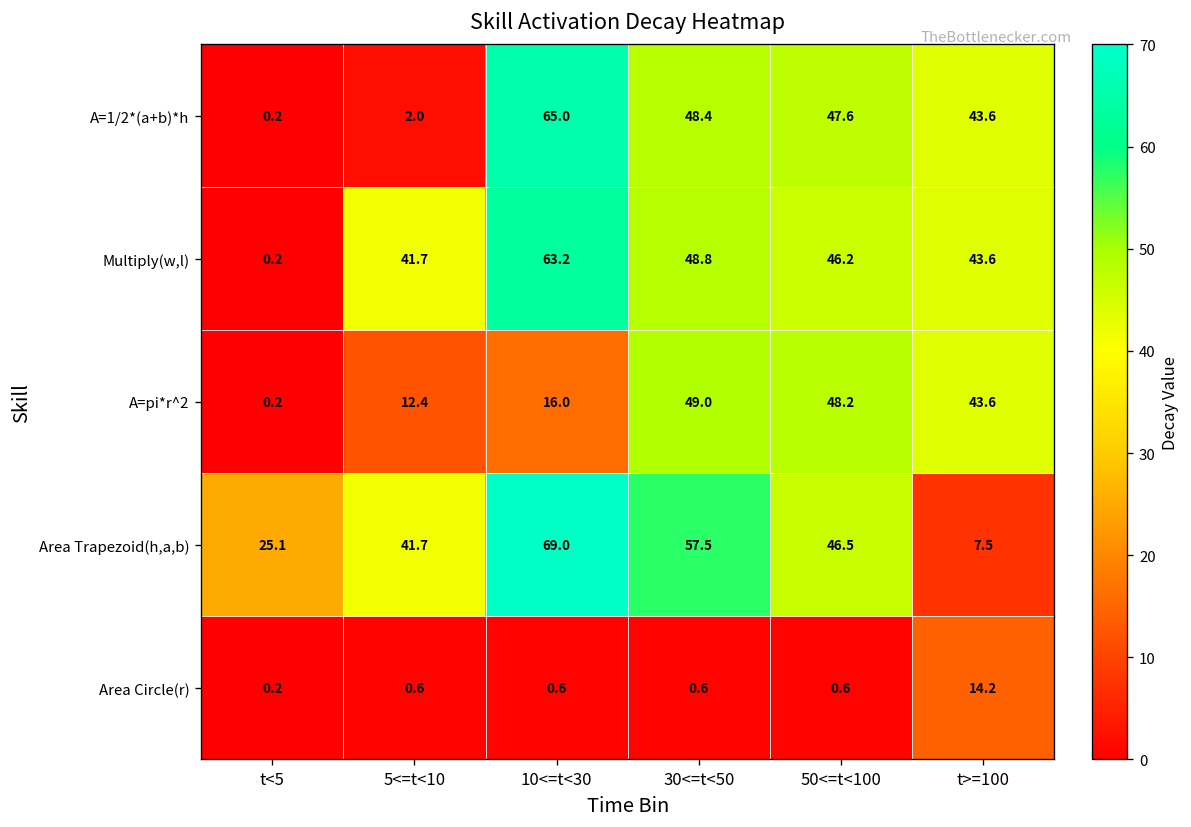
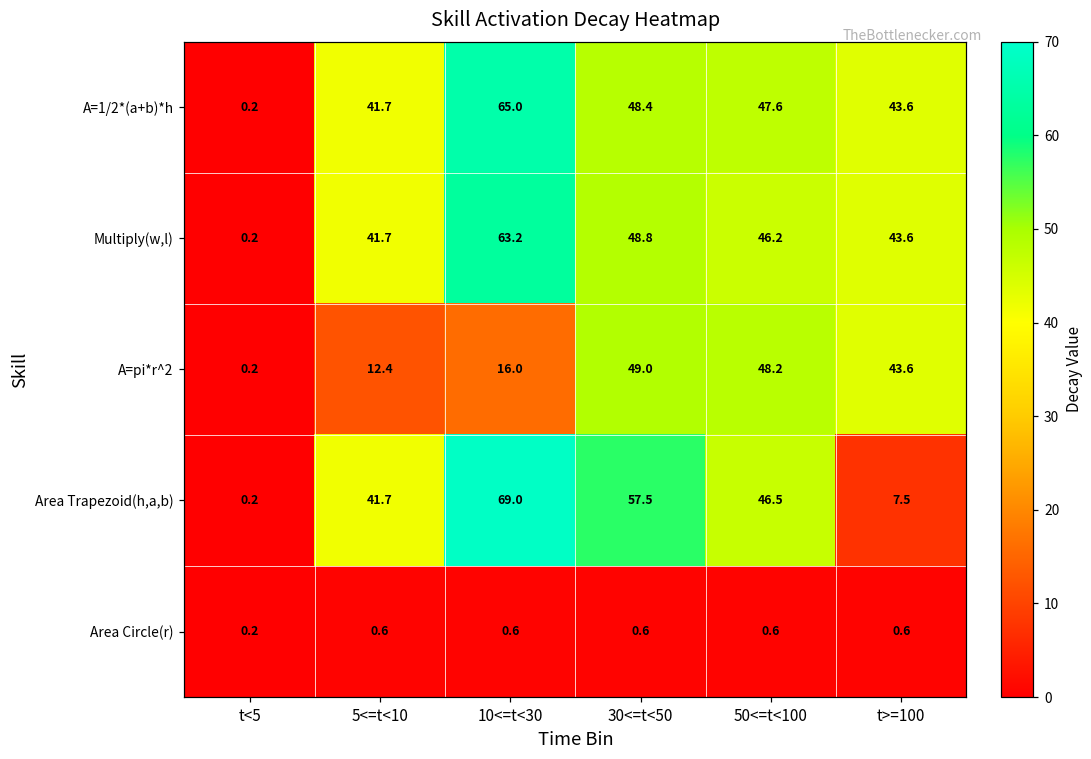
  {
    "A=1/2*(a+b)*h": {
      "t<5": 0.2,
-     "5<=t<10": 2.0,
+     "5<=t<10": 41.7,
      "10<=t<30": 65.0,
      "30<=t<50": 48.4,
      "50<=t<100": 47.6,
      "t>=100": 43.6
    },
    "Multiply(w,l)": {
      "t<5": 0.2,
      "5<=t<10": 41.7,
      "10<=t<30": 63.2,
      "30<=t<50": 48.8,
      "50<=t<100": 46.2,
      "t>=100": 43.6
    },
    "A=pi*r^2": {
      "t<5": 0.2,
      "5<=t<10": 12.4,
      "10<=t<30": 16.0,
      "30<=t<50": 49.0,
      "50<=t<100": 48.2,
      "t>=100": 43.6
    },
    "Area Trapezoid(h,a,b)": {
-     "t<5": 25.1,
+     "t<5": 0.2,
      "5<=t<10": 41.7,
      "10<=t<30": 69.0,
      "30<=t<50": 57.5,
      "50<=t<100": 46.5,
      "t>=100": 7.5
    },
    "Area Circle(r)": {
      "t<5": 0.2,
      "5<=t<10": 0.6,
      "10<=t<30": 0.6,
      "30<=t<50": 0.6,
      "50<=t<100": 0.6,
-     "t>=100": 14.2
+     "t>=100": 0.6
    }
  }
